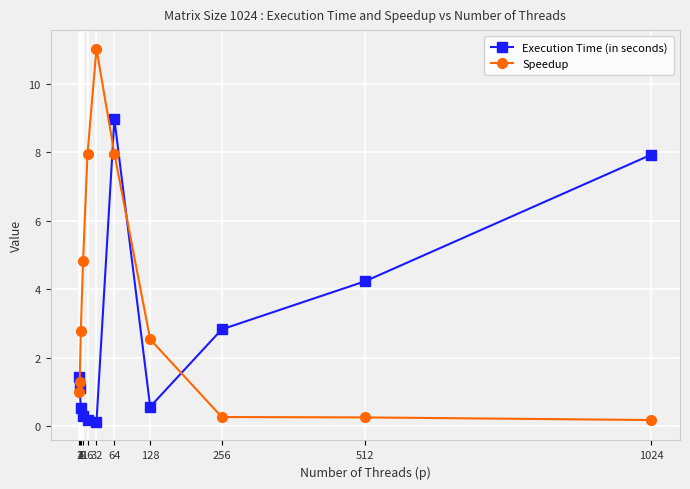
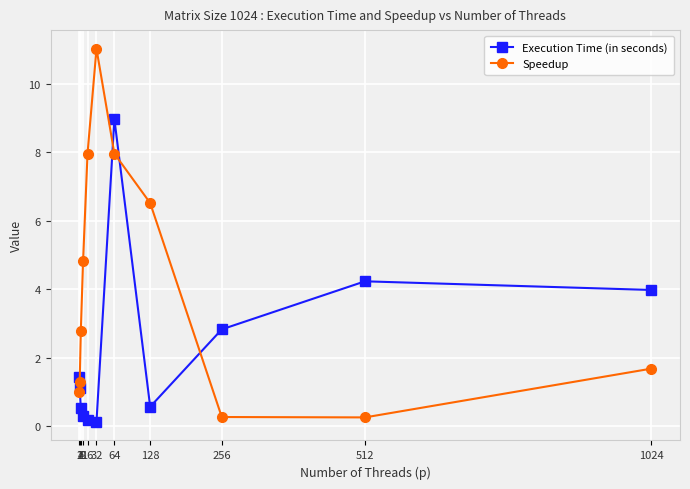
  {
    "Execution Time (in seconds)": {
      "64": 9.0,
      "128": 0.6,
      "256": 2.8,
      "512": 4.2,
-     "1024": 7.9
+     "1024": 4.0
    },
    "Speedup": {
      "64": 8.0,
-     "128": 2.5,
+     "128": 6.5,
      "256": 0.3,
      "512": 0.3,
-     "1024": 0.2
+     "1024": 1.7
    }
  }
